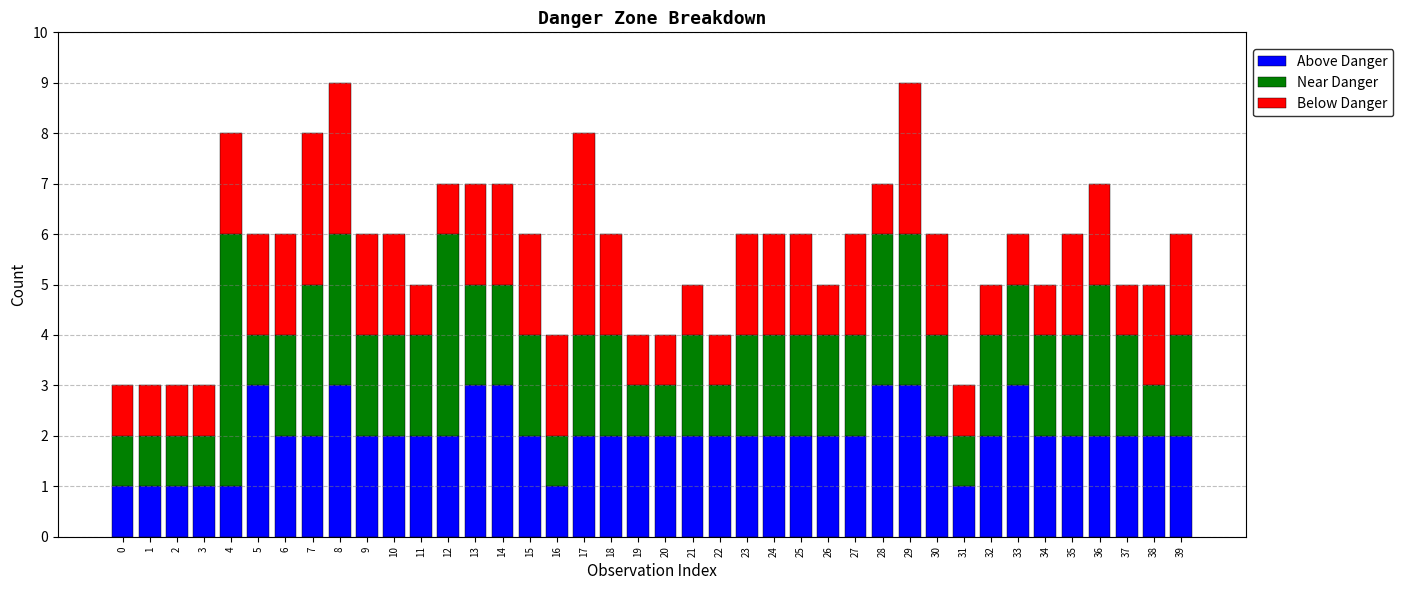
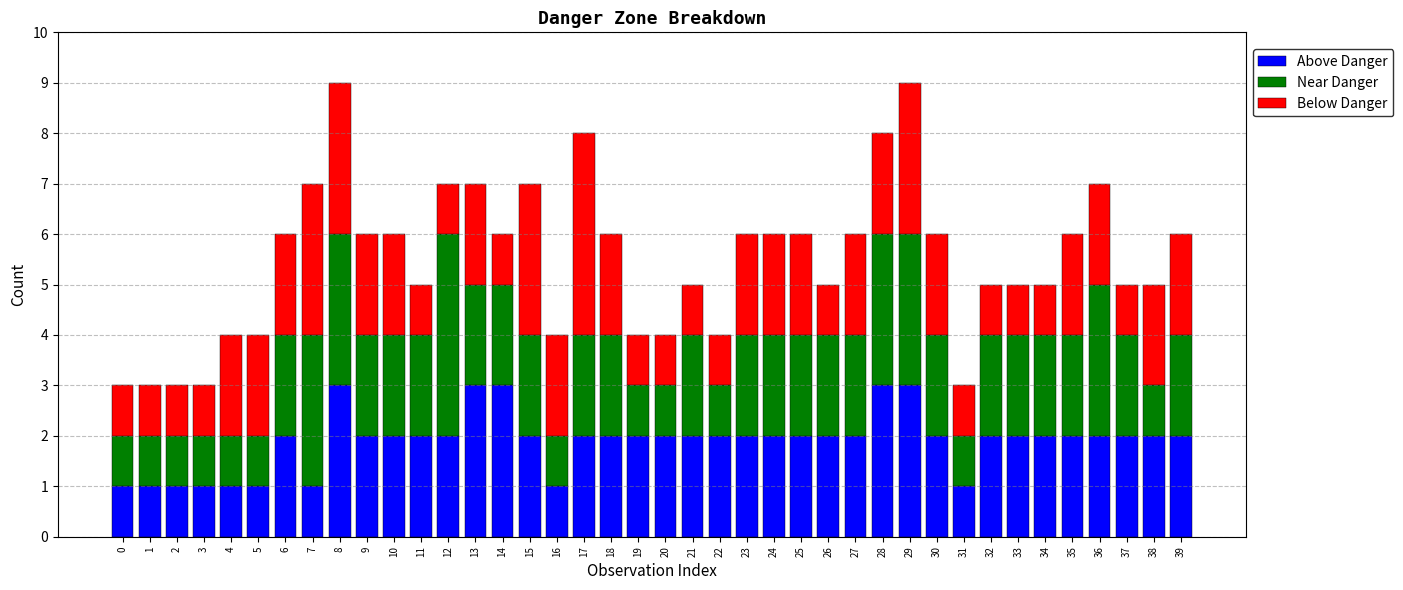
  {
    "Above Danger": {
      "0": 1,
      "1": 1,
      "2": 1,
      "3": 1,
      "4": 1,
-     "5": 3,
+     "5": 1,
      "6": 2,
-     "7": 2,
+     "7": 1,
      "8": 3,
      "9": 2,
      "10": 2,
      "11": 2,
      "12": 2,
      "13": 3,
      "14": 3,
      "15": 2,
      "16": 1,
      "17": 2,
      "18": 2,
      "19": 2,
      "20": 2,
      "21": 2,
      "22": 2,
      "23": 2,
      "24": 2,
      "25": 2,
      "26": 2,
      "27": 2,
      "28": 3,
      "29": 3,
      "30": 2,
      "31": 1,
      "32": 2,
-     "33": 3,
+     "33": 2,
      "34": 2,
      "35": 2,
      "36": 2,
      "37": 2,
      "38": 2,
      "39": 2
    },
    "Near Danger": {
-     "4": 5
+     "4": 1
    },
    "Below Danger": {
      "0": 1,
      "1": 1,
      "2": 1,
      "3": 1,
      "4": 2,
      "5": 2,
      "6": 2,
      "7": 3,
      "8": 3,
      "9": 2,
      "10": 2,
      "11": 1,
      "12": 1,
      "13": 2,
-     "14": 2,
-     "15": 2,
+     "14": 1,
+     "15": 3,
      "16": 2,
      "17": 4,
      "18": 2,
      "19": 1,
      "20": 1,
      "21": 1,
      "22": 1,
      "23": 2,
      "24": 2,
      "25": 2,
      "26": 1,
      "27": 2,
-     "28": 1,
+     "28": 2,
      "29": 3,
      "30": 2,
      "31": 1,
      "32": 1,
      "33": 1,
      "34": 1,
      "35": 2,
      "36": 2,
      "37": 1,
      "38": 2,
      "39": 2
    }
  }
